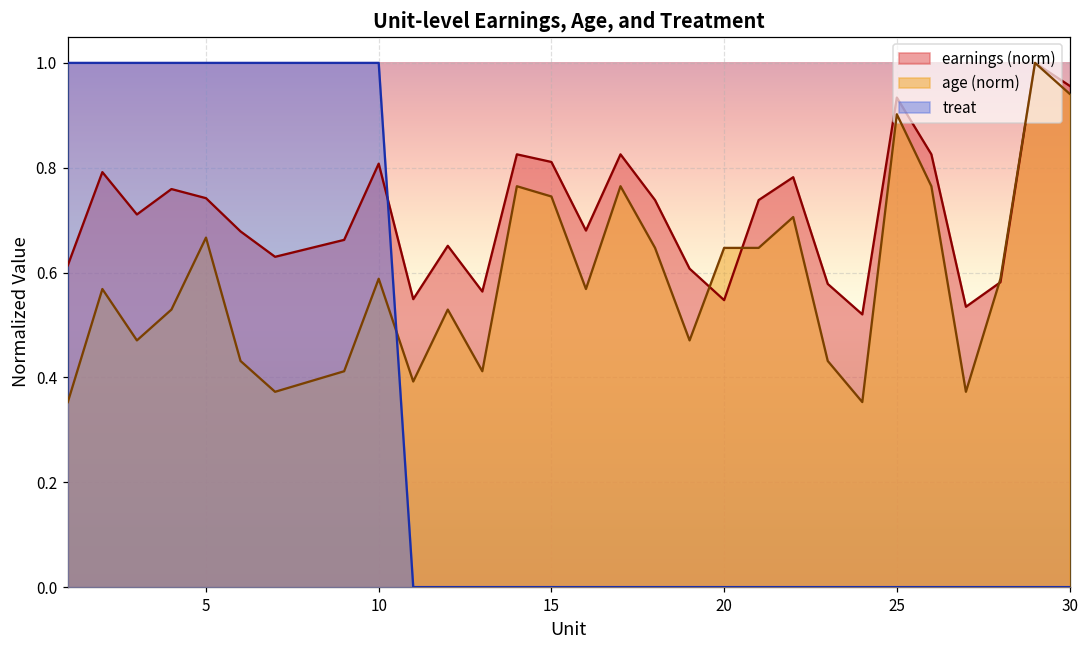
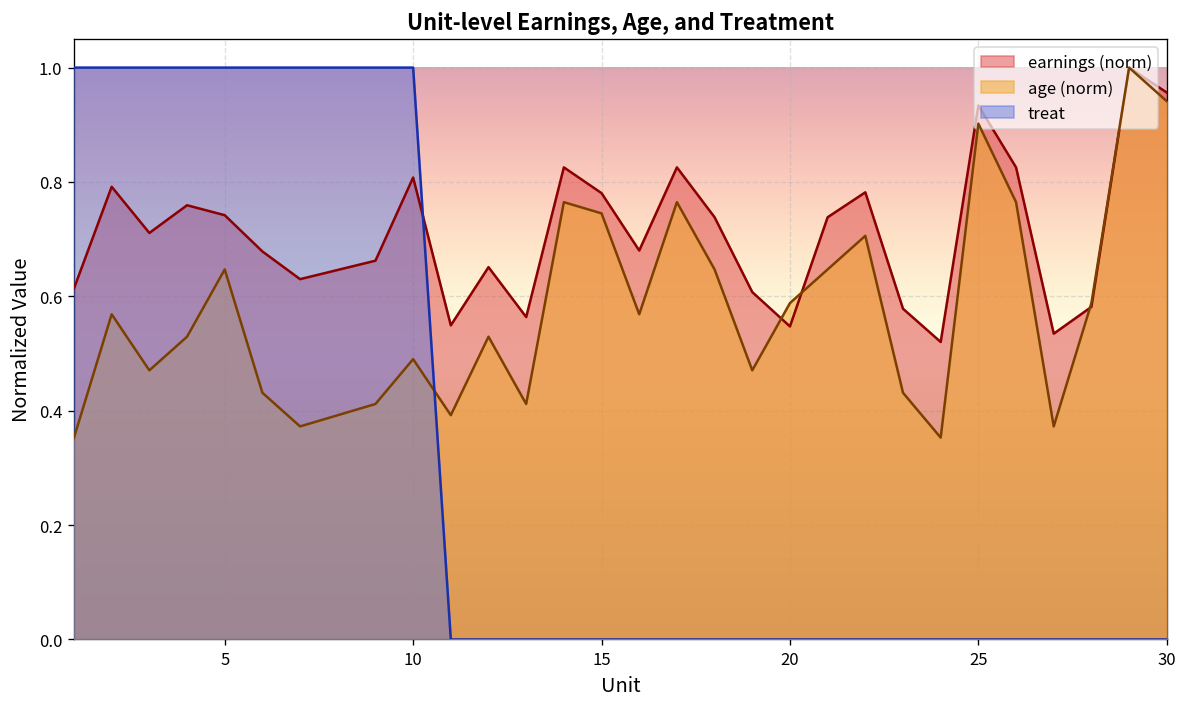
  {
    "earnings (norm)": {
      "5": 0.74,
      "10": 0.81,
-     "15": 0.81,
+     "15": 0.78,
      "20": 0.55,
      "30": 0.96
    },
    "age (norm)": {
-     "5": 0.67,
-     "10": 0.59,
+     "5": 0.65,
+     "10": 0.49,
      "15": 0.75,
-     "20": 0.65,
+     "20": 0.59,
      "30": 0.94
    },
    "treat": {
      "5": 1.00,
      "10": 1.00,
      "15": 0.00,
      "20": 0.00,
      "25": 0.00,
      "30": 0.00
    }
  }
